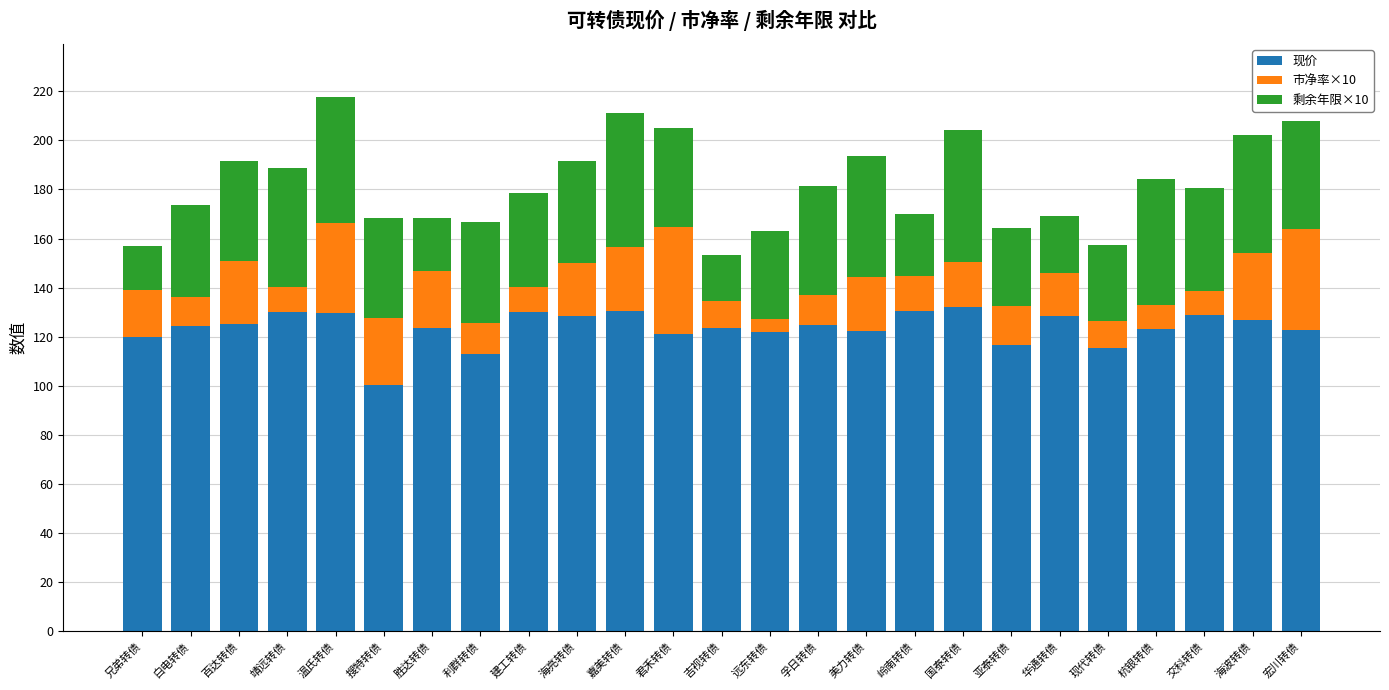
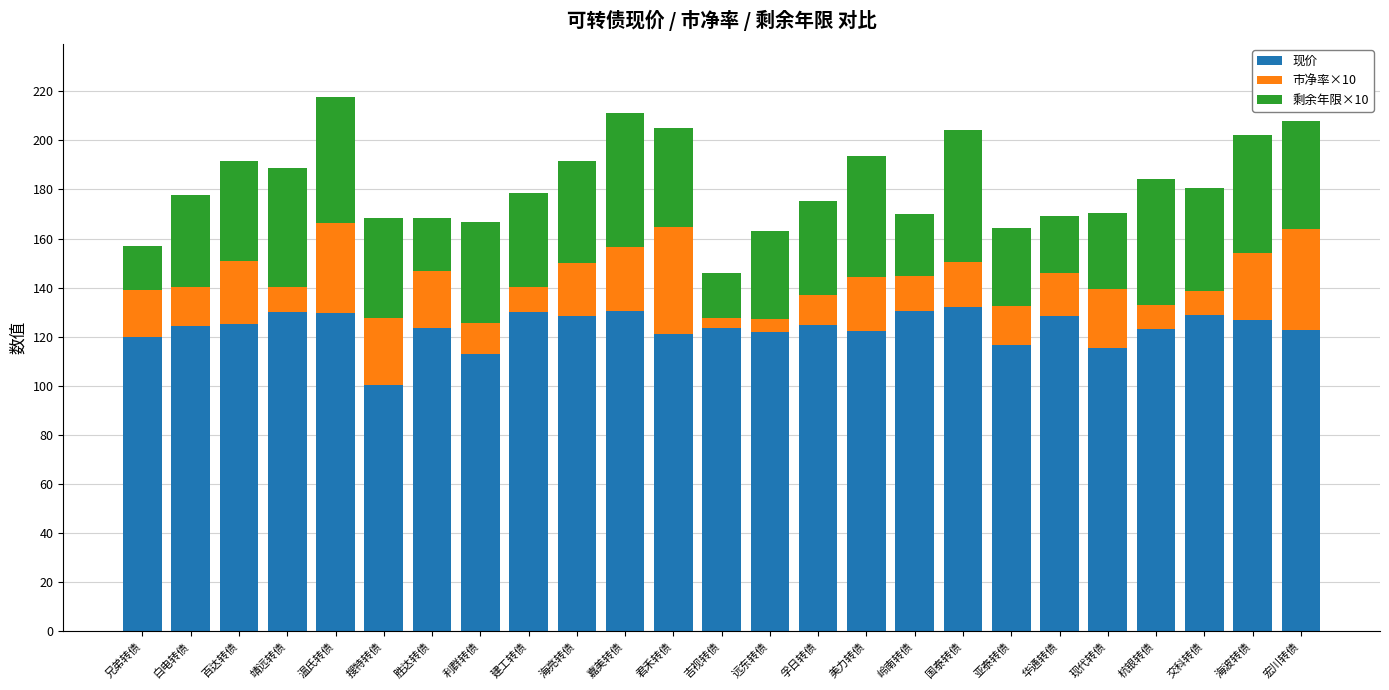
  {
    "现价": {
      "兄弟转债": 120,
      "白电转债": 124,
      "百达转债": 125,
      "靖远转债": 130,
      "温氏转债": 130,
      "搜特转债": 100,
      "胜达转债": 123,
      "利群转债": 113,
      "建工转债": 130,
      "海亮转债": 128,
      "嘉美转债": 130,
      "君禾转债": 121,
      "吉视转债": 124,
      "远东转债": 122,
      "孚日转债": 125,
      "美力转债": 122,
      "岭南转债": 130,
      "国泰转债": 132,
      "亚泰转债": 117,
      "华通转债": 128,
      "现代转债": 115,
      "杭银转债": 123,
      "交科转债": 129,
      "海波转债": 127,
      "宏川转债": 123
    },
    "市净率×10": {
      "兄弟转债": 19,
-     "白电转债": 12,
+     "白电转债": 16,
      "百达转债": 26,
      "靖远转债": 10,
      "温氏转债": 37,
      "搜特转债": 27,
      "胜达转债": 23,
      "利群转债": 13,
      "建工转债": 10,
      "海亮转债": 21,
      "嘉美转债": 26,
      "君禾转债": 44,
-     "吉视转债": 11,
+     "吉视转债": 4,
      "远东转债": 5,
      "孚日转债": 12,
      "美力转债": 22,
      "岭南转债": 14,
      "国泰转债": 18,
      "亚泰转债": 16,
      "华通转债": 18,
-     "现代转债": 11,
+     "现代转债": 24,
      "杭银转债": 10,
      "交科转债": 10,
      "海波转债": 27,
      "宏川转债": 41
    },
    "剩余年限×10": {
      "兄弟转债": 18,
      "白电转债": 37,
      "百达转债": 41,
      "靖远转债": 48,
      "温氏转债": 51,
      "搜特转债": 41,
      "胜达转债": 22,
      "利群转债": 41,
      "建工转债": 38,
      "海亮转债": 42,
      "嘉美转债": 55,
      "君禾转债": 40,
      "吉视转债": 19,
      "远东转债": 36,
-     "孚日转债": 44,
+     "孚日转债": 38,
      "美力转债": 49,
      "岭南转债": 25,
      "国泰转债": 54,
      "亚泰转债": 32,
      "华通转债": 23,
      "现代转债": 31,
      "杭银转债": 51,
      "交科转债": 42,
      "海波转债": 48,
      "宏川转债": 44
    }
  }
